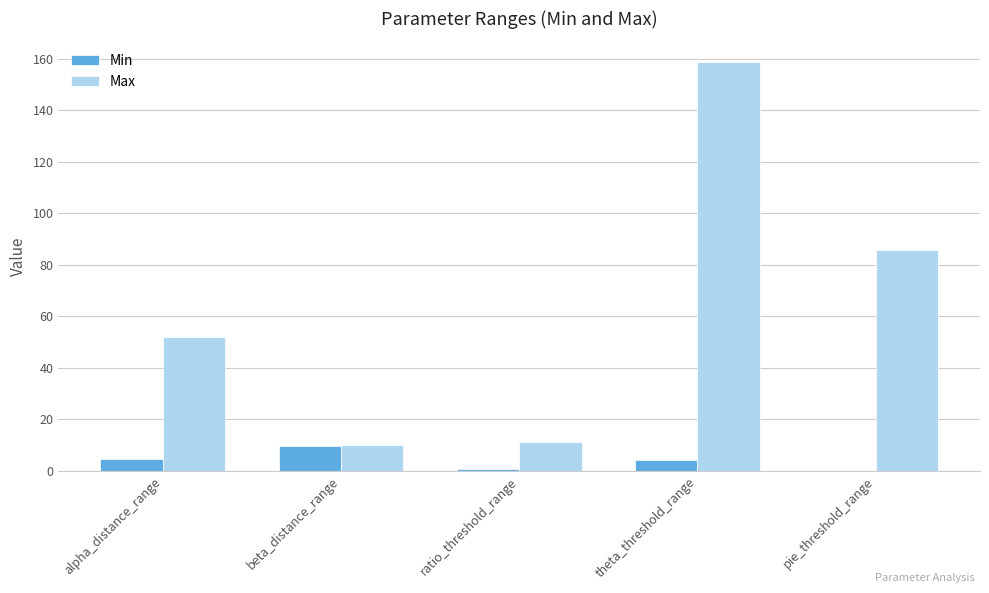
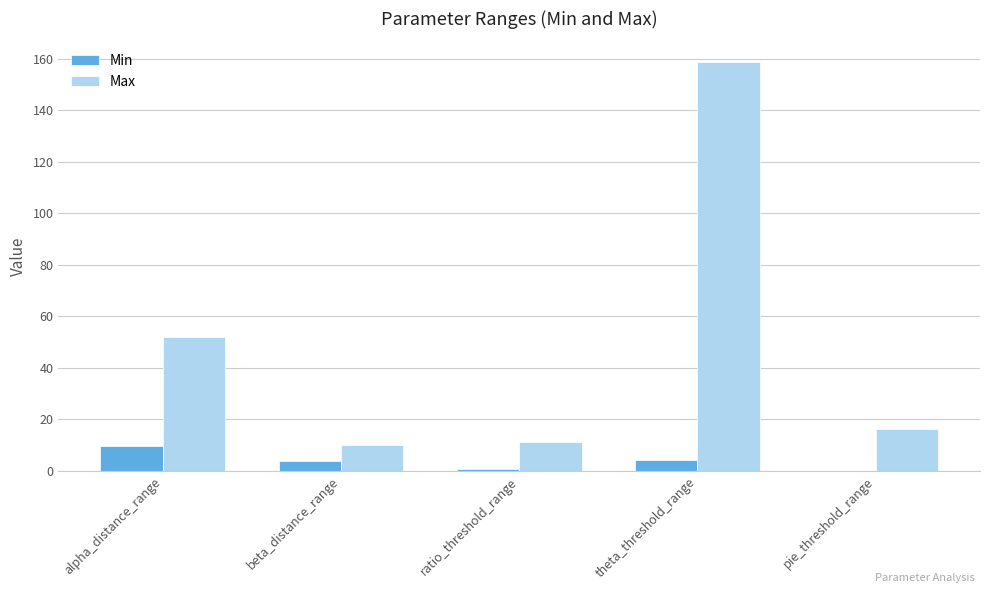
  {
    "Min": {
-     "alpha_distance_range": 5,
-     "beta_distance_range": 10,
+     "alpha_distance_range": 10,
+     "beta_distance_range": 4,
      "theta_threshold_range": 4,
      "pie_threshold_range": 0
    },
    "Max": {
      "alpha_distance_range": 52,
      "beta_distance_range": 10,
      "ratio_threshold_range": 11,
      "theta_threshold_range": 159,
-     "pie_threshold_range": 86
+     "pie_threshold_range": 16
    }
  }
